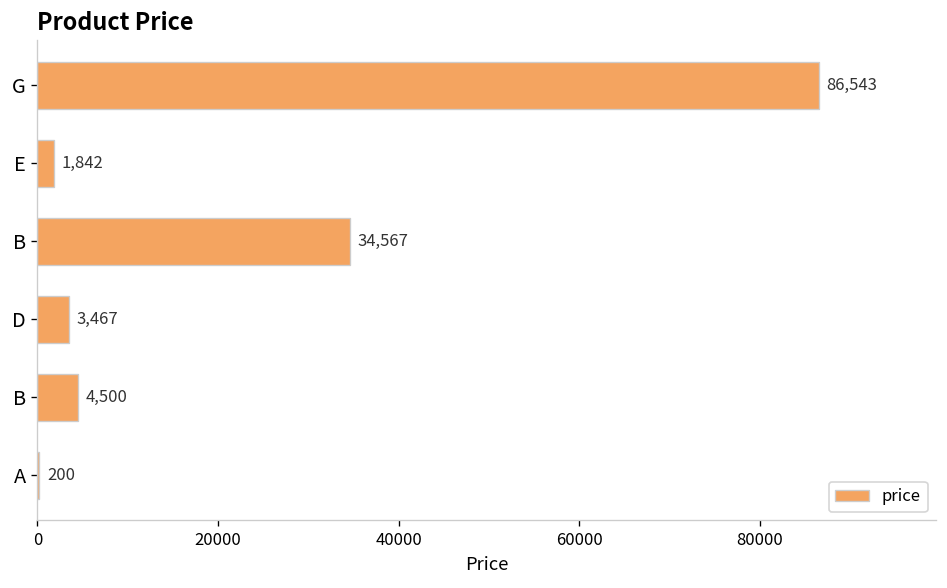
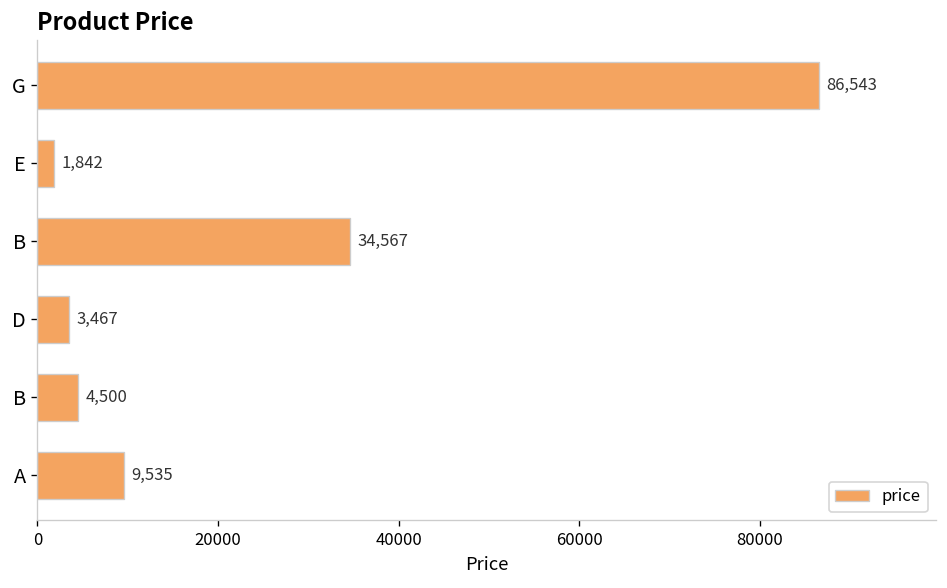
  {
    "G": "86,543",
    "E": "1,842",
    "D": "3,467",
-   "A": "200"
+   "A": "9,535"
  }
